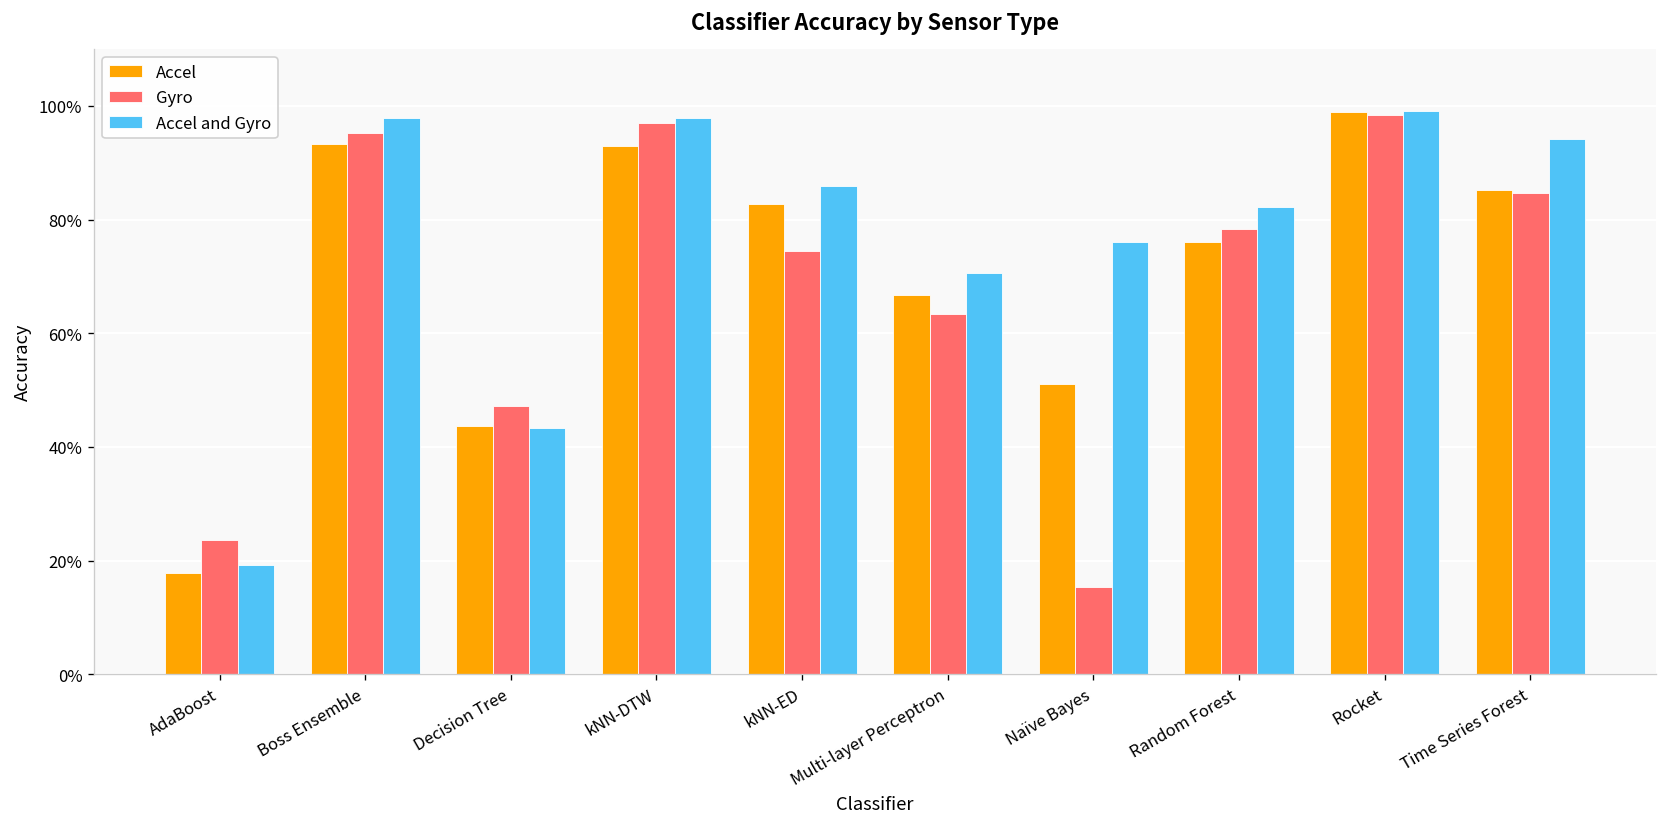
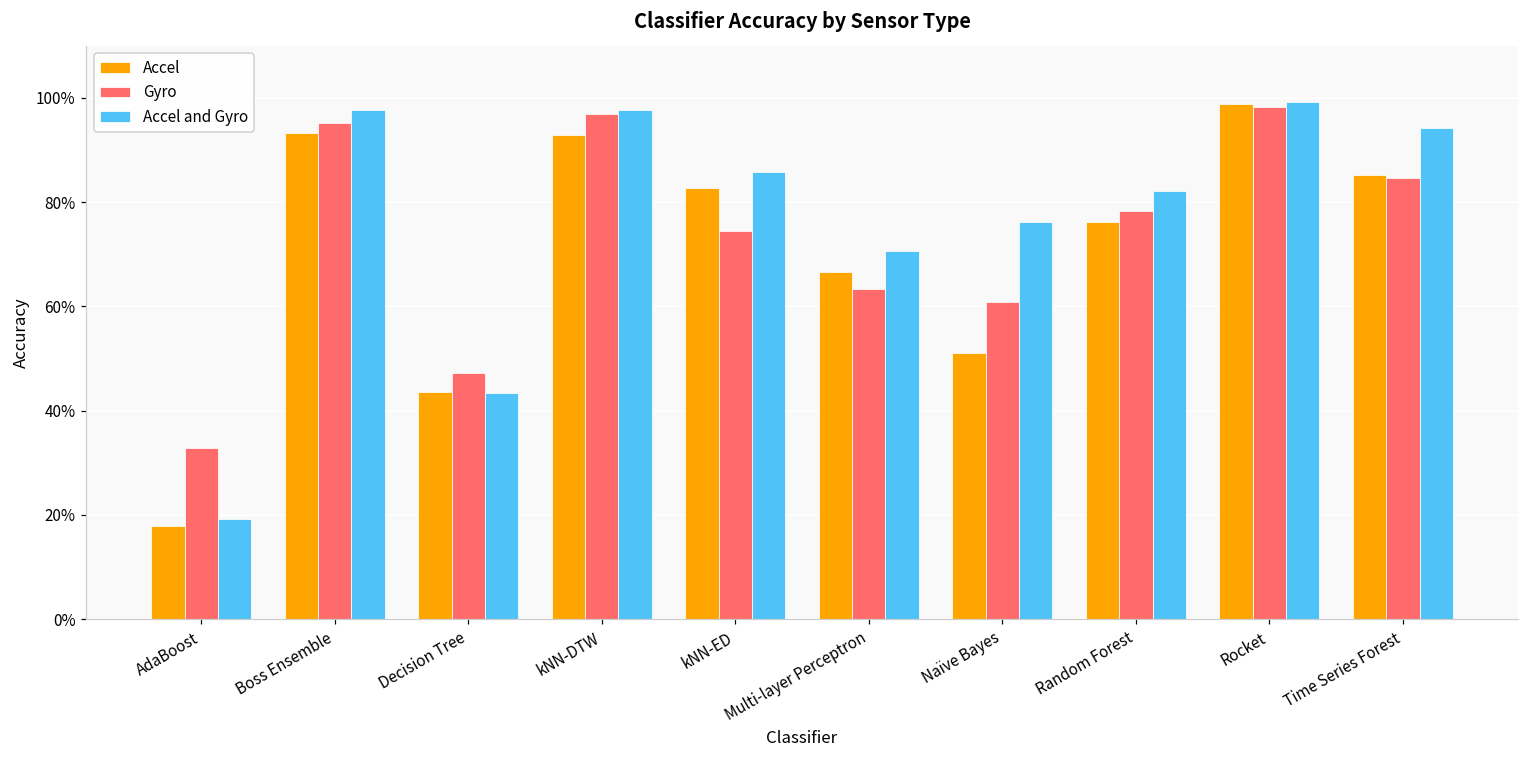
  {
    "Accel": {
      "AdaBoost": "18%",
      "Boss Ensemble": "93%",
      "Decision Tree": "44%",
      "kNN-DTW": "93%",
      "kNN-ED": "83%",
      "Multi-layer Perceptron": "67%",
      "Naïve Bayes": "51%",
      "Random Forest": "76%",
      "Rocket": "99%",
      "Time Series Forest": "85%"
    },
    "Gyro": {
-     "AdaBoost": "24%",
+     "AdaBoost": "33%",
      "Boss Ensemble": "95%",
      "Decision Tree": "47%",
      "kNN-DTW": "97%",
      "kNN-ED": "74%",
      "Multi-layer Perceptron": "63%",
-     "Naïve Bayes": "15%",
+     "Naïve Bayes": "61%",
      "Random Forest": "78%",
      "Rocket": "98%",
      "Time Series Forest": "85%"
    },
    "Accel and Gyro": {
      "AdaBoost": "19%",
      "Boss Ensemble": "98%",
      "Decision Tree": "43%",
      "kNN-DTW": "98%",
      "kNN-ED": "86%",
      "Multi-layer Perceptron": "71%",
      "Naïve Bayes": "76%",
      "Random Forest": "82%",
      "Rocket": "99%",
      "Time Series Forest": "94%"
    }
  }
